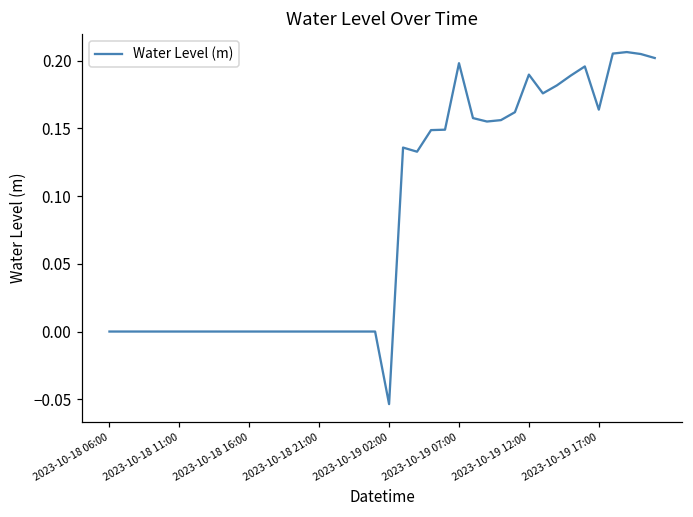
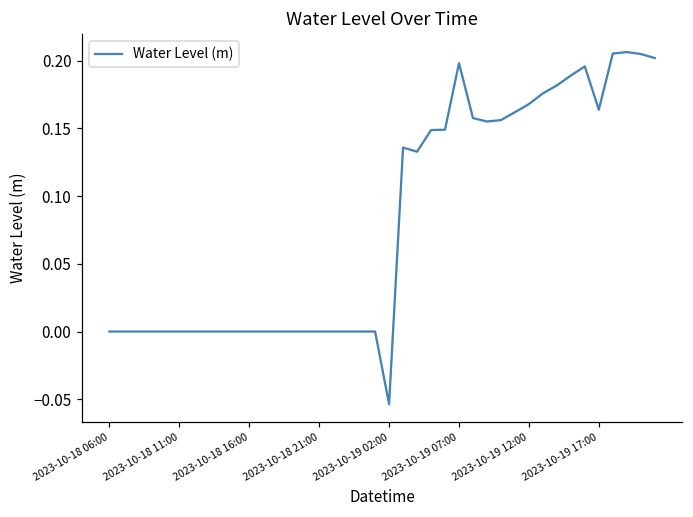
  {
    "2023-10-18 06:00": 0.000,
    "2023-10-18 11:00": 0.000,
    "2023-10-18 16:00": 0.000,
    "2023-10-18 21:00": 0.000,
    "2023-10-19 02:00": -0.054,
    "2023-10-19 07:00": 0.198,
-   "2023-10-19 12:00": 0.190,
+   "2023-10-19 12:00": 0.168,
    "2023-10-19 17:00": 0.164
  }
